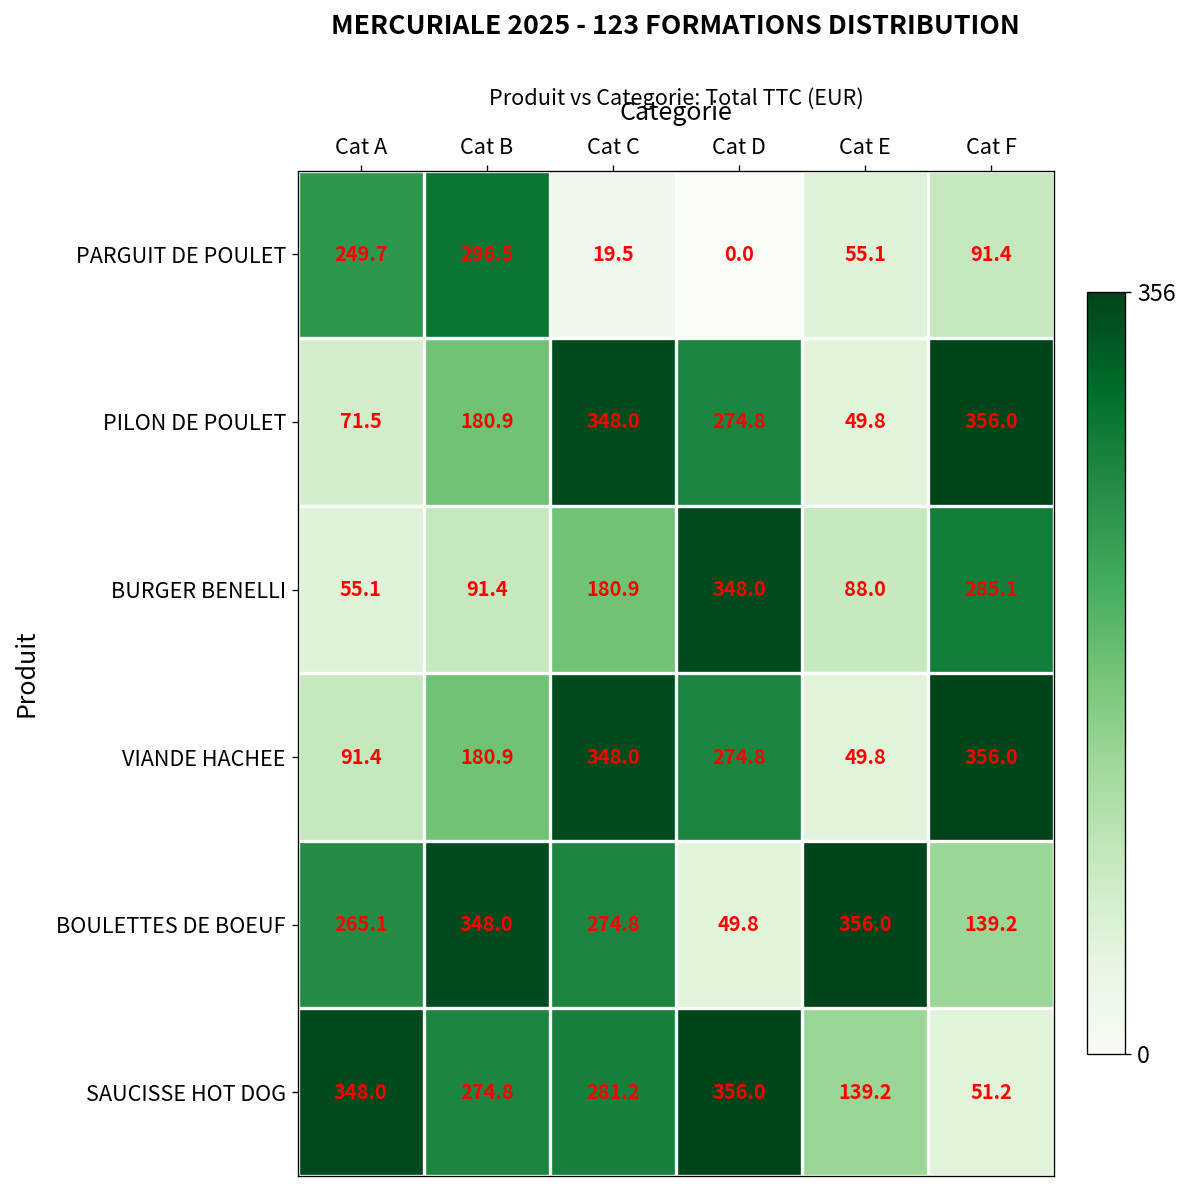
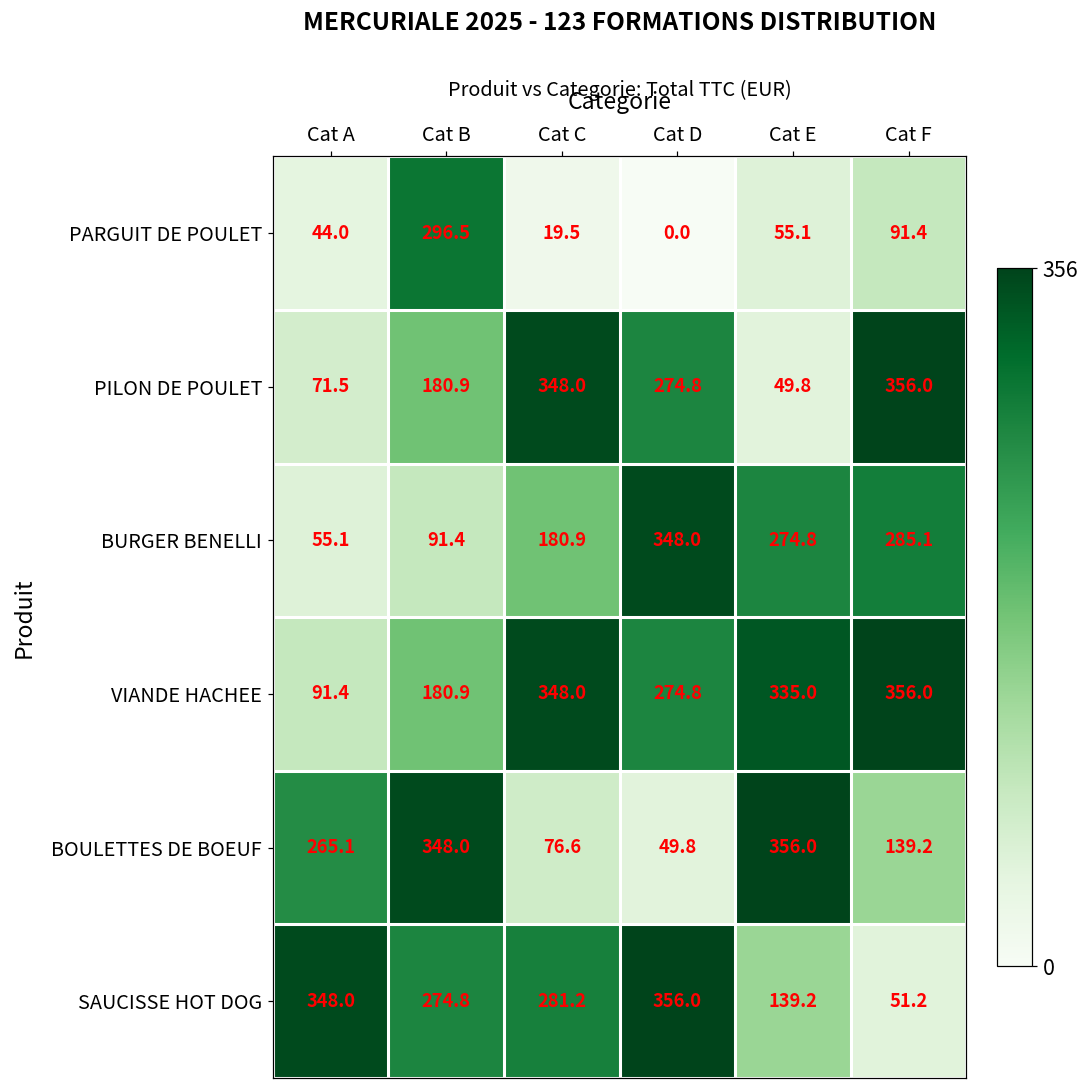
  {
    "PARGUIT DE POULET": {
-     "Cat A": 249.7,
+     "Cat A": 44.0,
      "Cat B": 296.5,
      "Cat C": 19.5,
      "Cat D": 0.0,
      "Cat E": 55.1,
      "Cat F": 91.4
    },
    "PILON DE POULET": {
      "Cat A": 71.5,
      "Cat B": 180.9,
      "Cat C": 348.0,
      "Cat D": 274.8,
      "Cat E": 49.8,
      "Cat F": 356.0
    },
    "BURGER BENELLI": {
      "Cat A": 55.1,
      "Cat B": 91.4,
      "Cat C": 180.9,
      "Cat D": 348.0,
-     "Cat E": 88.0,
+     "Cat E": 274.8,
      "Cat F": 285.1
    },
    "VIANDE HACHEE": {
      "Cat A": 91.4,
      "Cat B": 180.9,
      "Cat C": 348.0,
      "Cat D": 274.8,
-     "Cat E": 49.8,
+     "Cat E": 335.0,
      "Cat F": 356.0
    },
    "BOULETTES DE BOEUF": {
      "Cat A": 265.1,
      "Cat B": 348.0,
-     "Cat C": 274.8,
+     "Cat C": 76.6,
      "Cat D": 49.8,
      "Cat E": 356.0,
      "Cat F": 139.2
    },
    "SAUCISSE HOT DOG": {
      "Cat A": 348.0,
      "Cat B": 274.8,
      "Cat C": 281.2,
      "Cat D": 356.0,
      "Cat E": 139.2,
      "Cat F": 51.2
    }
  }
